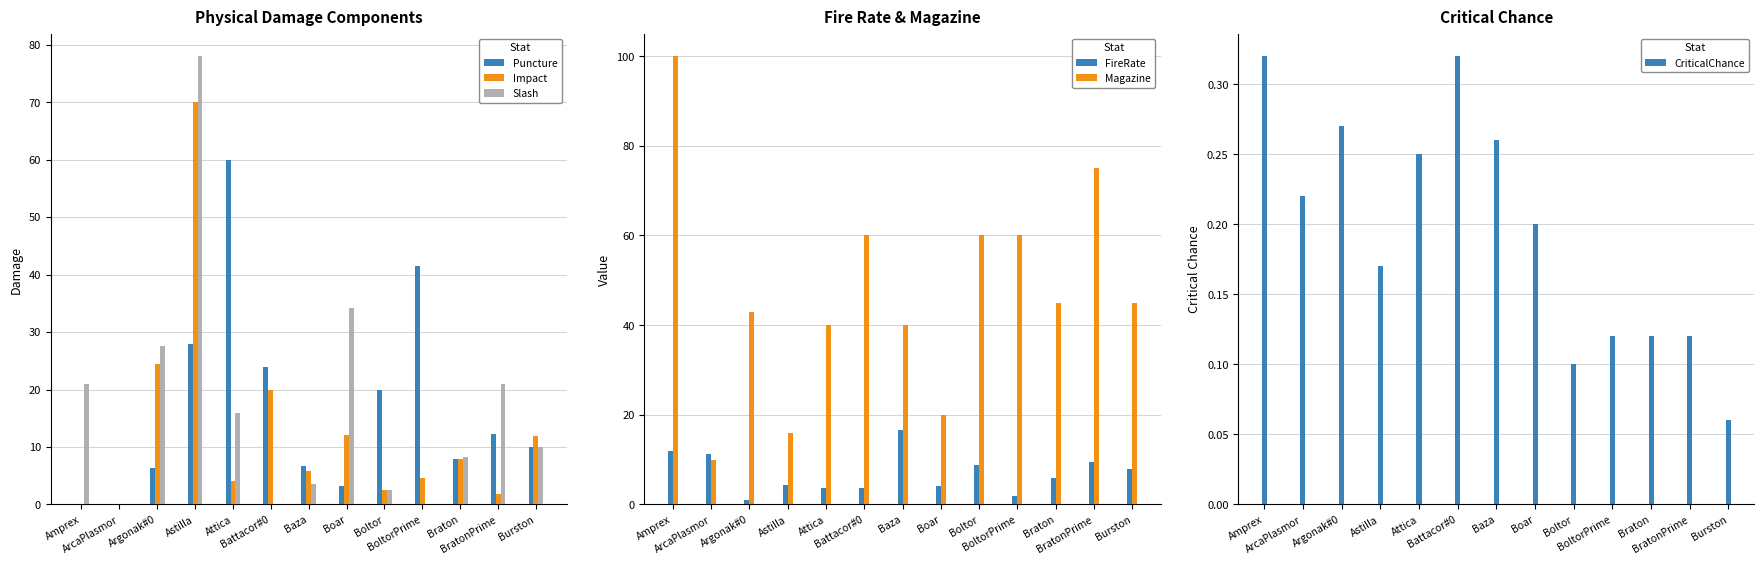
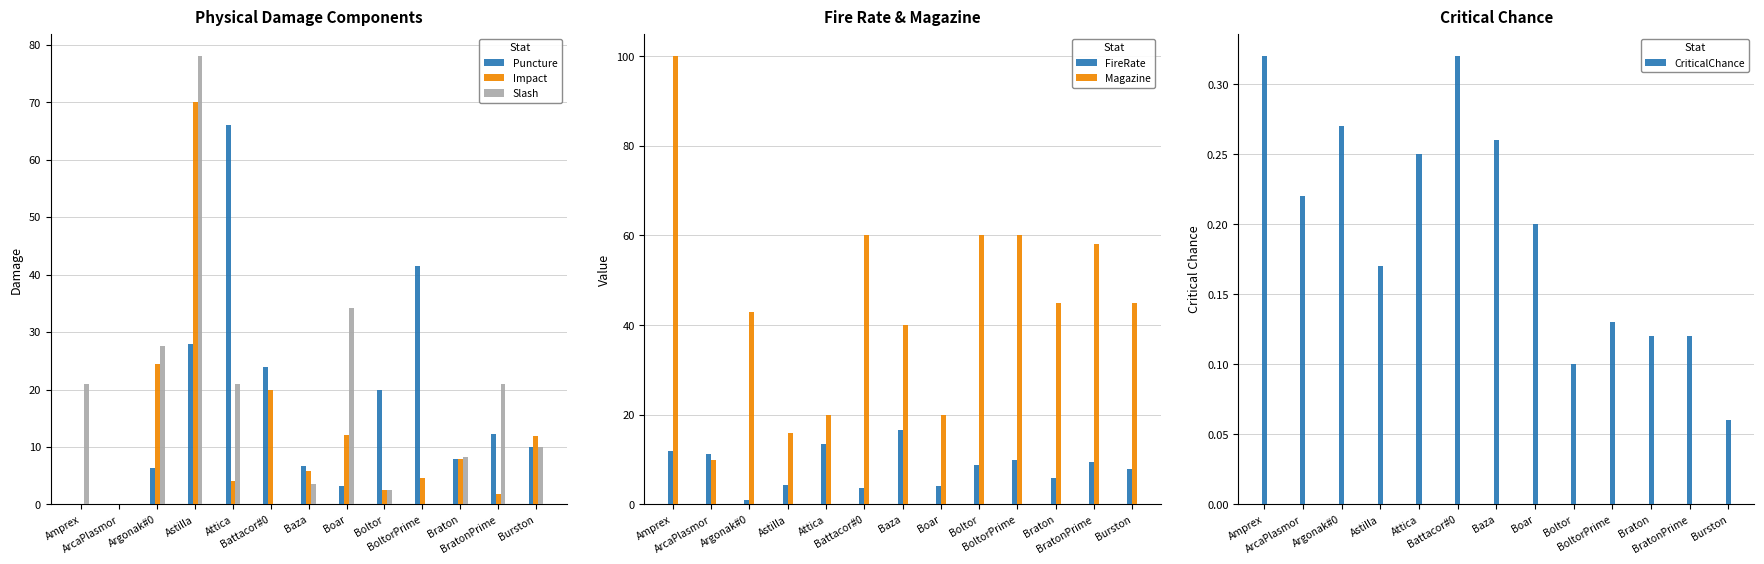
  {
    "Physical Damage Components": {
      "Puncture": {
        "Amprex": 0,
        "ArcaPlasmor": 0,
        "Argonak#0": 6,
        "Astilla": 28,
-       "Attica": 60,
+       "Attica": 66,
        "Battacor#0": 24,
        "Baza": 7,
        "Boar": 3,
        "Boltor": 20,
        "BoltorPrime": 41,
        "Braton": 8,
        "BratonPrime": 12,
        "Burston": 10
      },
      "Impact": {
        "Amprex": 0,
        "ArcaPlasmor": 0,
        "Argonak#0": 25,
        "Astilla": 70,
        "Attica": 4,
        "Battacor#0": 20,
        "Baza": 6,
        "Boar": 12,
        "Boltor": 3,
        "BoltorPrime": 5,
        "Braton": 8,
        "BratonPrime": 2,
        "Burston": 12
      },
      "Slash": {
        "Amprex": 21,
        "ArcaPlasmor": 0,
        "Argonak#0": 28,
        "Astilla": 78,
-       "Attica": 16,
+       "Attica": 21,
        "Battacor#0": 0,
        "Baza": 4,
        "Boar": 34,
        "Boltor": 3,
        "BoltorPrime": 0,
        "Braton": 8,
        "BratonPrime": 21,
        "Burston": 10
      }
    },
    "Fire Rate & Magazine": {
      "FireRate": {
        "Amprex": 12,
        "ArcaPlasmor": 11,
        "Argonak#0": 1,
        "Astilla": 4,
-       "Attica": 4,
+       "Attica": 14,
        "Battacor#0": 4,
        "Baza": 17,
        "Boar": 4,
        "Boltor": 9,
-       "BoltorPrime": 2,
+       "BoltorPrime": 10,
        "Braton": 6,
        "BratonPrime": 10,
        "Burston": 8
      },
      "Magazine": {
        "Amprex": 100,
        "ArcaPlasmor": 10,
        "Argonak#0": 43,
        "Astilla": 16,
-       "Attica": 40,
+       "Attica": 20,
        "Battacor#0": 60,
        "Baza": 40,
        "Boar": 20,
        "Boltor": 60,
        "BoltorPrime": 60,
        "Braton": 45,
-       "BratonPrime": 75,
+       "BratonPrime": 58,
        "Burston": 45
      }
    },
    "Critical Chance": {
      "Amprex": 0.32,
      "ArcaPlasmor": 0.22,
      "Argonak#0": 0.27,
      "Astilla": 0.17,
      "Attica": 0.25,
      "Battacor#0": 0.32,
      "Baza": 0.26,
      "Boar": 0.20,
      "Boltor": 0.10,
-     "BoltorPrime": 0.12,
+     "BoltorPrime": 0.13,
      "Braton": 0.12,
      "BratonPrime": 0.12,
      "Burston": 0.06
    }
  }
